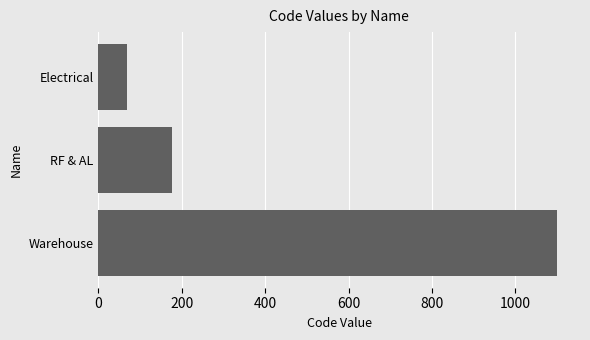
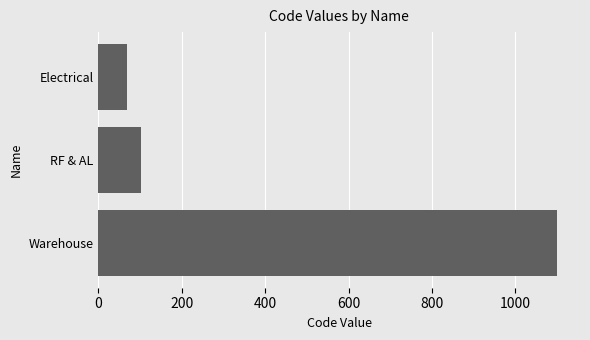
  {
    "Electrical": 70,
-   "RF & AL": 180,
+   "RF & AL": 100,
    "Warehouse": 1100
  }
